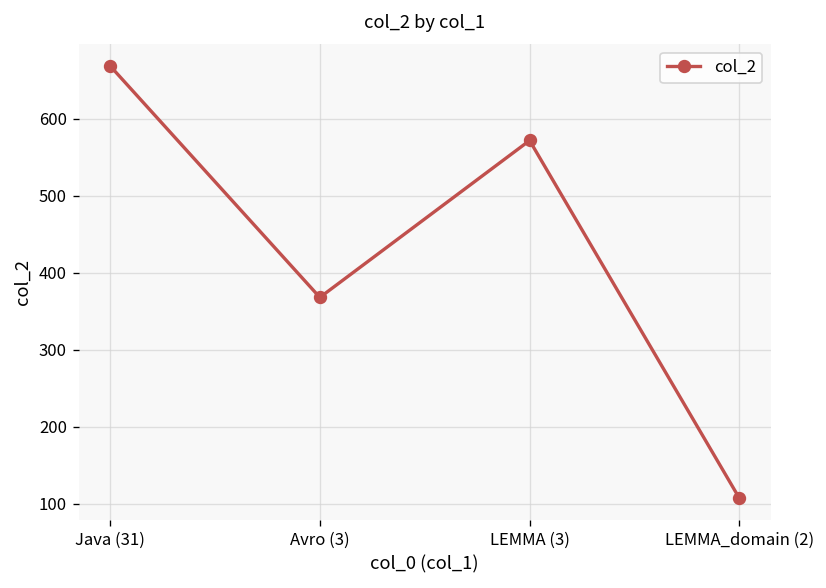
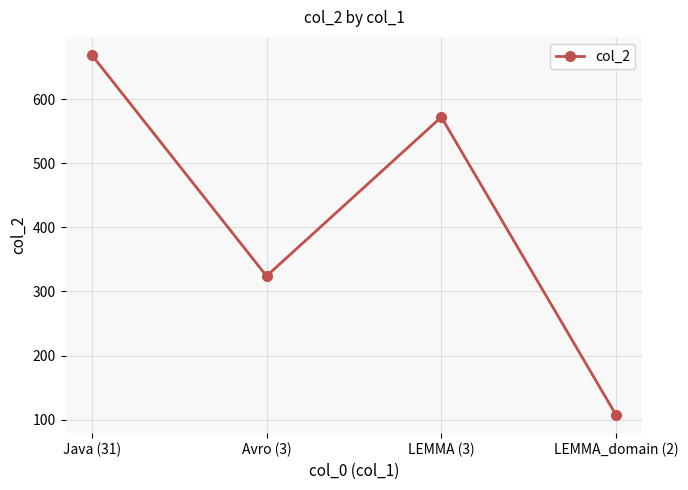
  {
    "Java (31)": 670,
-   "Avro (3)": 370,
+   "Avro (3)": 320,
    "LEMMA (3)": 570,
    "LEMMA_domain (2)": 110
  }
